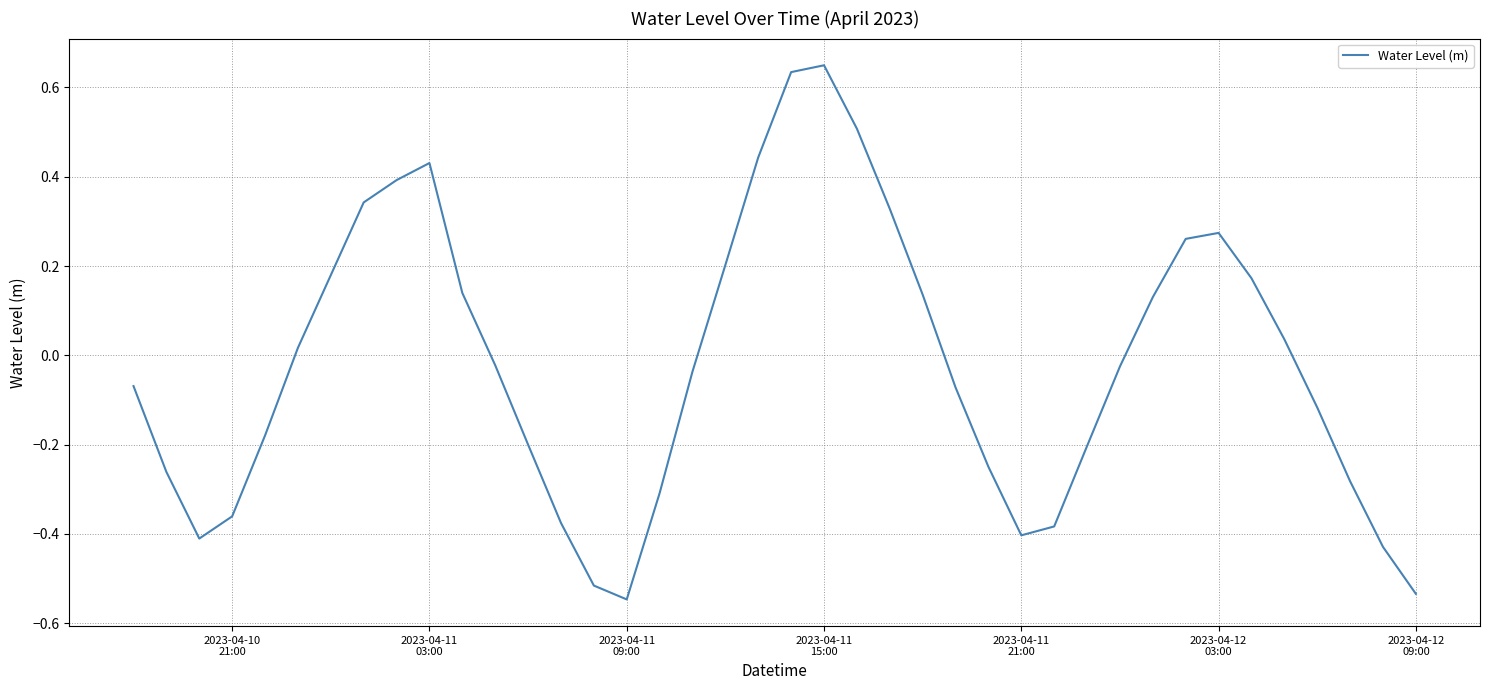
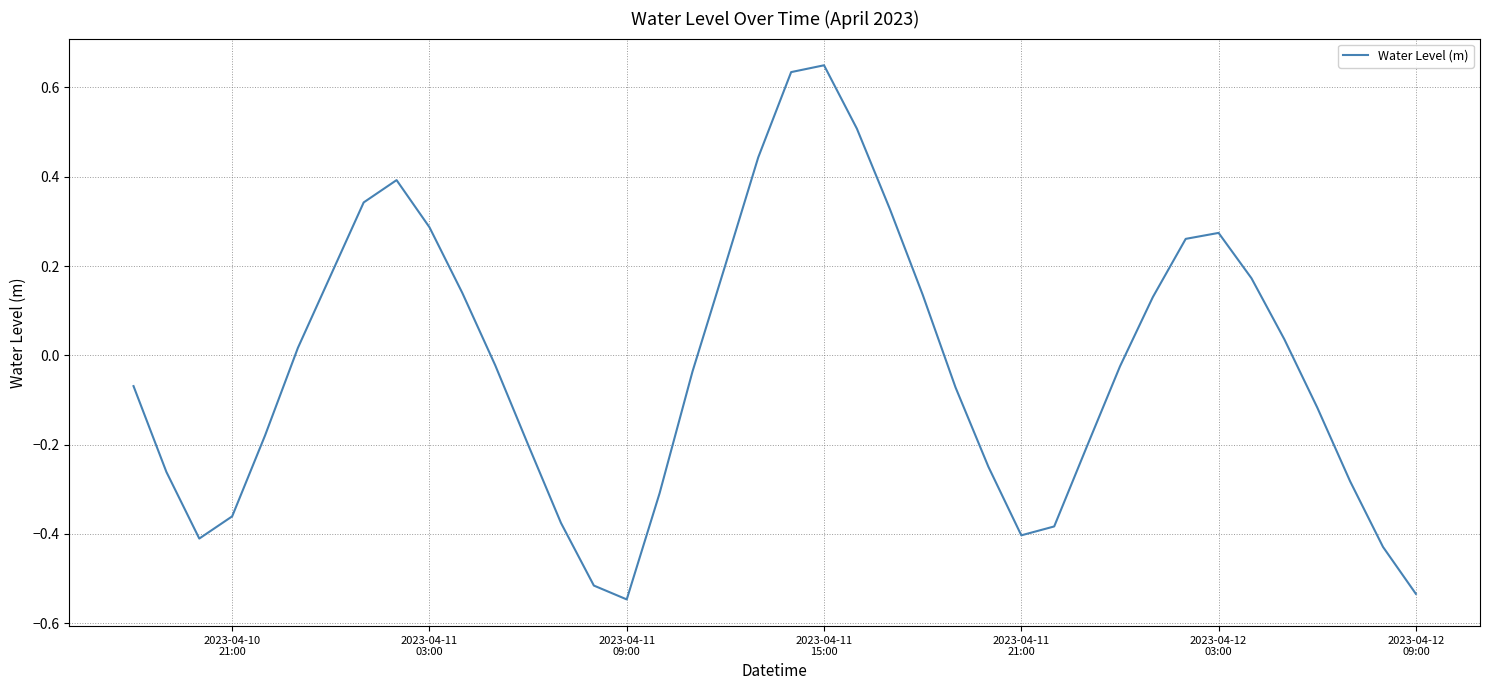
  {
    "2023-04-10 21:00": -0.36,
-   "2023-04-11 03:00": 0.43,
+   "2023-04-11 03:00": 0.29,
    "2023-04-11 09:00": -0.55,
    "2023-04-11 15:00": 0.65,
    "2023-04-11 21:00": -0.40,
    "2023-04-12 03:00": 0.27,
    "2023-04-12 09:00": -0.53
  }
